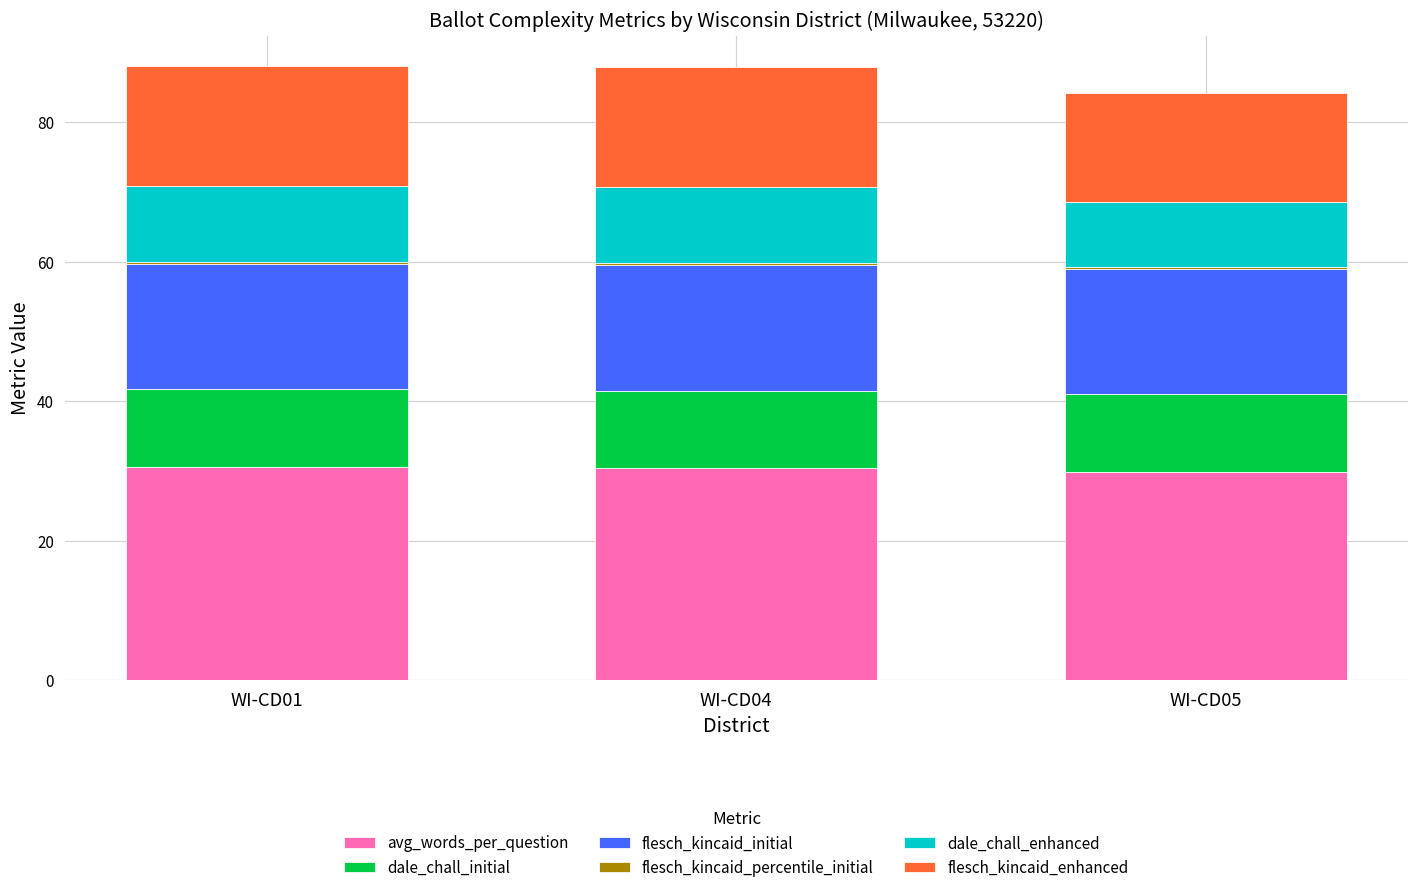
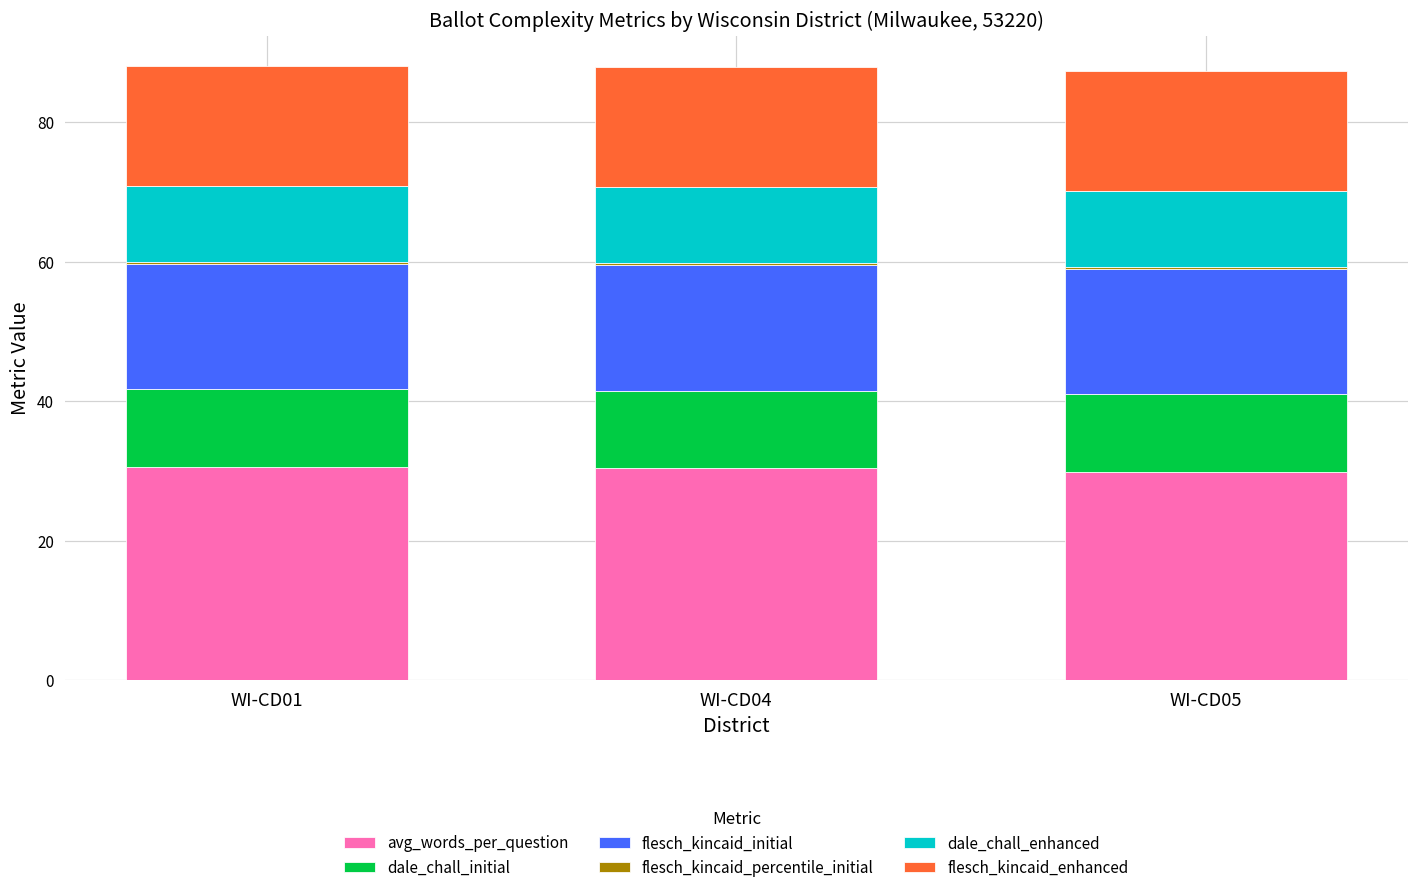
  {
    "avg_words_per_question": {
      "WI-CD01": 31,
      "WI-CD04": 30,
      "WI-CD05": 30
    },
    "dale_chall_initial": {
      "WI-CD01": 11,
      "WI-CD04": 11,
      "WI-CD05": 11
    },
    "flesch_kincaid_initial": {
      "WI-CD01": 18,
      "WI-CD04": 18,
      "WI-CD05": 18
    },
    "dale_chall_enhanced": {
      "WI-CD01": 11,
      "WI-CD04": 11,
-     "WI-CD05": 9
+     "WI-CD05": 11
    },
    "flesch_kincaid_enhanced": {
      "WI-CD01": 17,
      "WI-CD04": 17,
-     "WI-CD05": 16
+     "WI-CD05": 17
    }
  }
